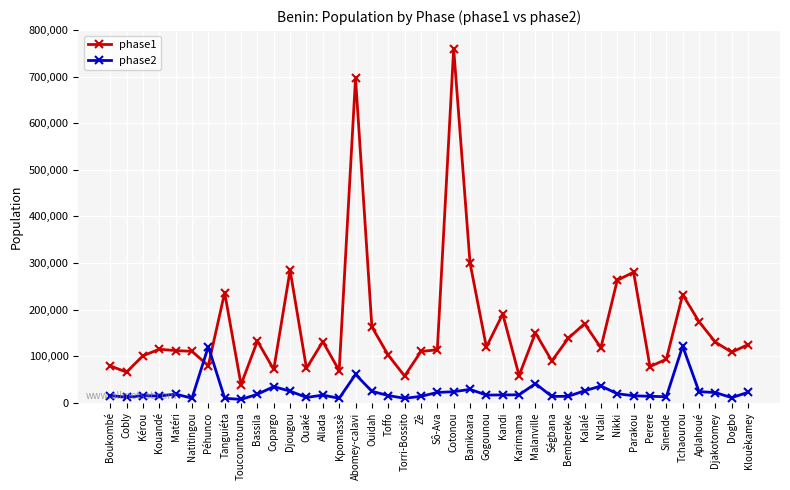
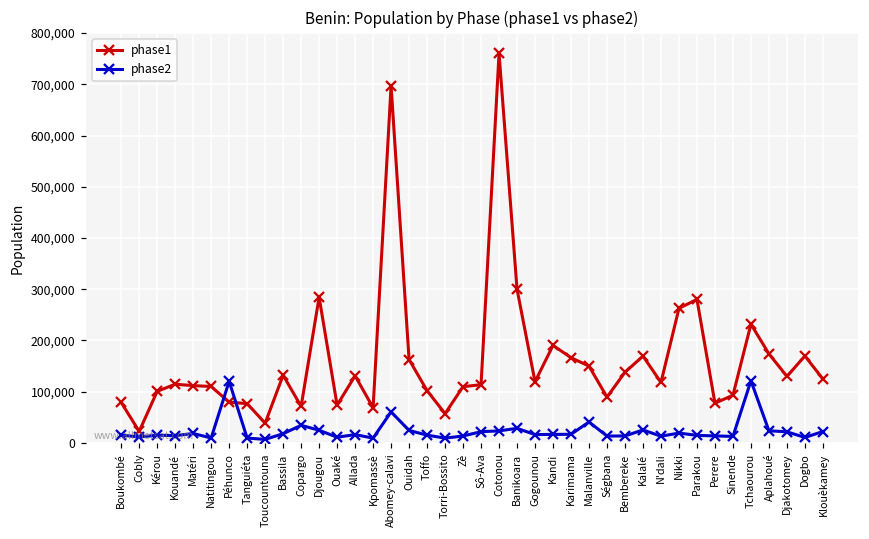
  {
    "phase1": {
      "Boukombé": "80,000",
-     "Cobly": "70,000",
+     "Cobly": "20,000",
      "Kérou": "100,000",
      "Kouandé": "110,000",
      "Matéri": "110,000",
      "Natitingou": "110,000",
      "Péhunco": "80,000",
-     "Tanguiéta": "240,000",
+     "Tanguiéta": "80,000",
      "Toucountouna": "40,000",
      "Bassila": "130,000",
      "Copargo": "70,000",
      "Djougou": "280,000",
      "Ouaké": "70,000",
      "Allada": "130,000",
      "Kpomassè": "70,000",
      "Abomey-calavi": "700,000",
      "Ouidah": "160,000",
      "Toffo": "100,000",
      "Torri-Bossito": "60,000",
      "Zè": "110,000",
      "Sô-Ava": "110,000",
      "Cotonou": "760,000",
      "Banikoara": "300,000",
      "Gogounou": "120,000",
      "Kandi": "190,000",
-     "Karimama": "60,000",
+     "Karimama": "170,000",
      "Malanville": "150,000",
      "Ségbana": "90,000",
      "Bembereke": "140,000",
      "Kalalé": "170,000",
      "N'dali": "120,000",
      "Nikki": "260,000",
      "Parakou": "280,000",
      "Perere": "80,000",
      "Sinende": "90,000",
      "Tchaourou": "230,000",
      "Aplahoué": "170,000",
      "Djakotomey": "130,000",
-     "Dogbo": "110,000",
+     "Dogbo": "170,000",
      "Klouèkamey": "120,000"
    },
    "phase2": {
      "Boukombé": "20,000",
      "Cobly": "10,000",
      "Kérou": "20,000",
      "Kouandé": "10,000",
      "Matéri": "20,000",
      "Natitingou": "10,000",
      "Péhunco": "120,000",
      "Tanguiéta": "10,000",
      "Toucountouna": "10,000",
      "Bassila": "20,000",
      "Copargo": "30,000",
      "Djougou": "20,000",
      "Ouaké": "10,000",
      "Allada": "20,000",
      "Kpomassè": "10,000",
      "Abomey-calavi": "60,000",
      "Ouidah": "20,000",
      "Toffo": "20,000",
      "Torri-Bossito": "10,000",
      "Zè": "10,000",
      "Sô-Ava": "20,000",
      "Cotonou": "20,000",
      "Banikoara": "30,000",
      "Gogounou": "20,000",
      "Kandi": "20,000",
      "Karimama": "20,000",
      "Malanville": "40,000",
      "Ségbana": "10,000",
      "Bembereke": "10,000",
      "Kalalé": "30,000",
-     "N'dali": "40,000",
+     "N'dali": "10,000",
      "Nikki": "20,000",
      "Parakou": "10,000",
      "Perere": "10,000",
      "Sinende": "10,000",
      "Tchaourou": "120,000",
      "Aplahoué": "20,000",
      "Djakotomey": "20,000",
      "Dogbo": "10,000",
      "Klouèkamey": "20,000"
    }
  }
